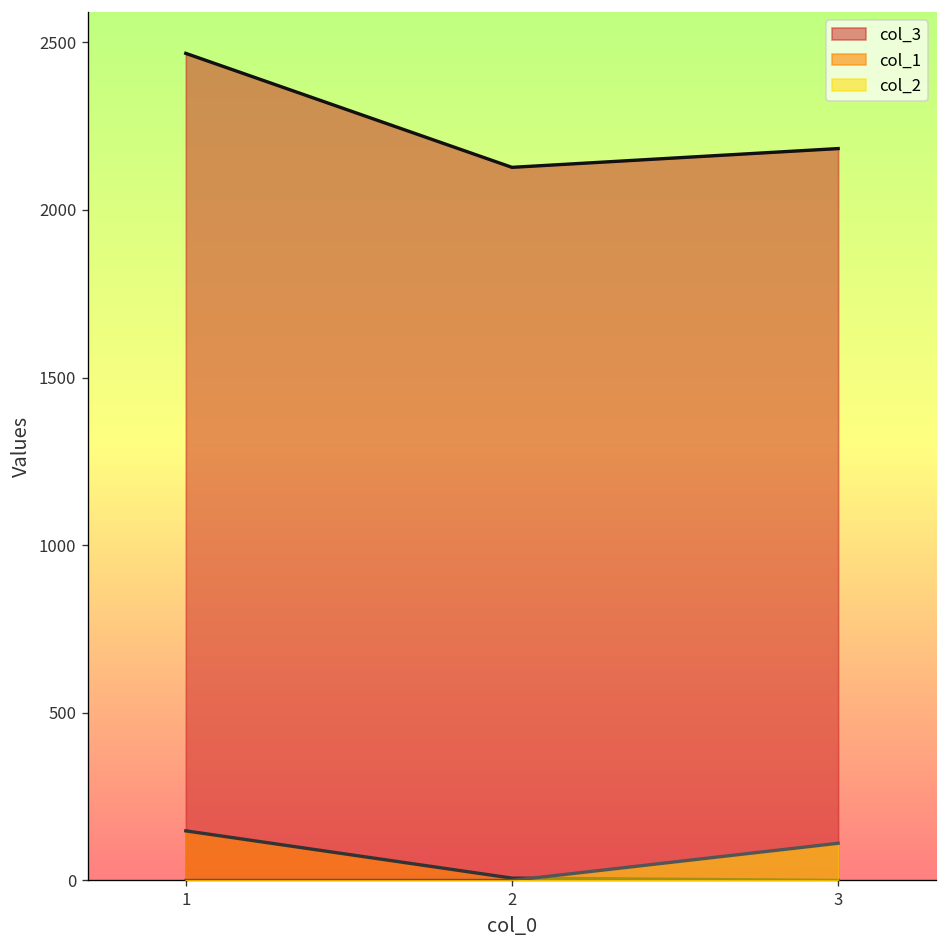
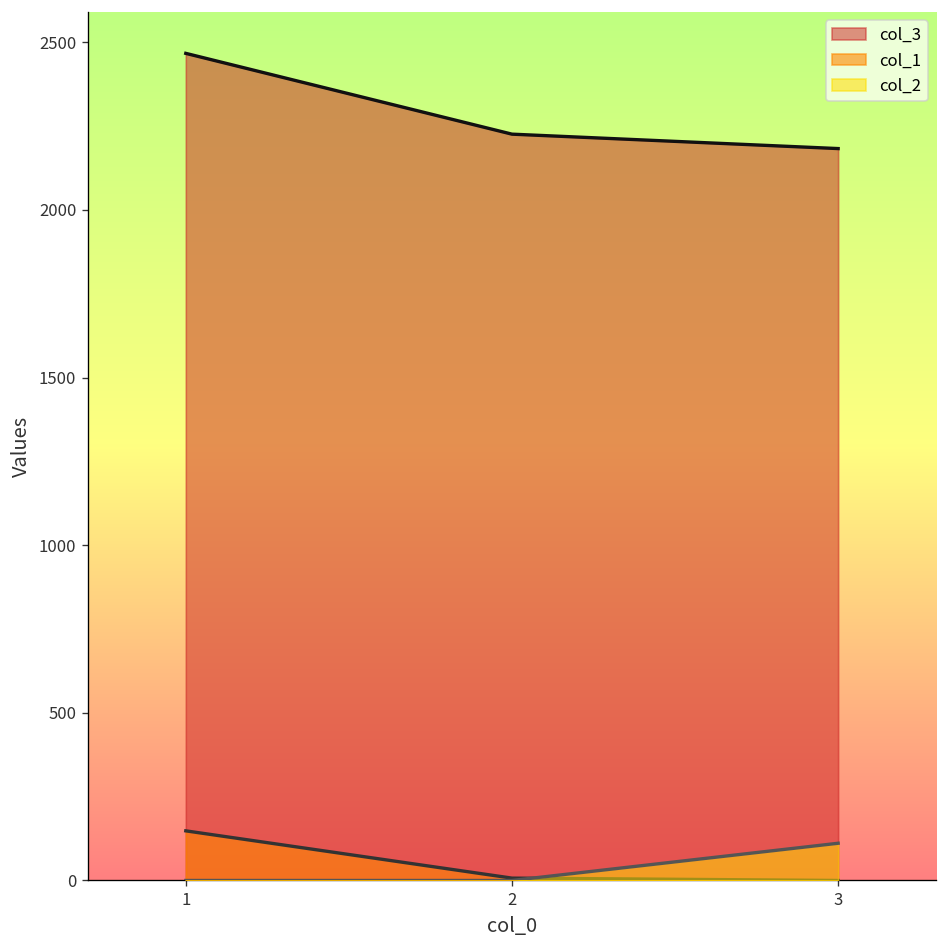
  {
    "col_3": {
      "1": 2470,
-     "2": 2130,
+     "2": 2230,
      "3": 2180
    },
    "col_1": {
      "1": 150,
      "3": 0
    },
    "col_2": {
      "1": 0,
      "3": 110
    }
  }
